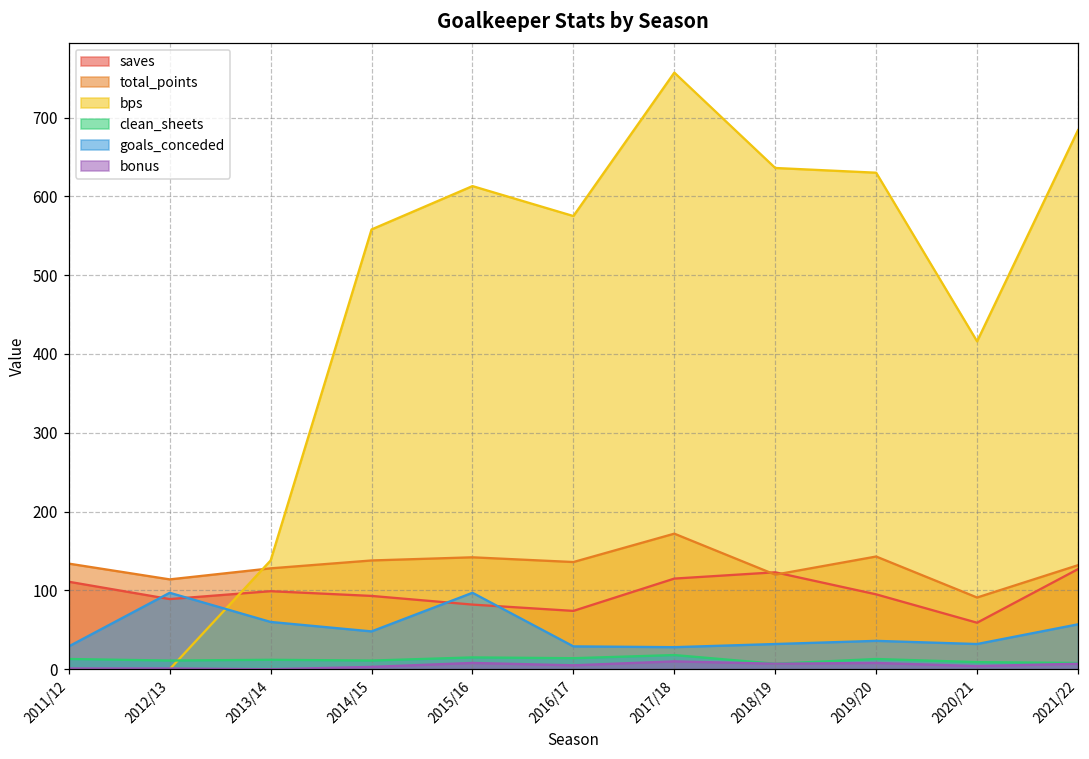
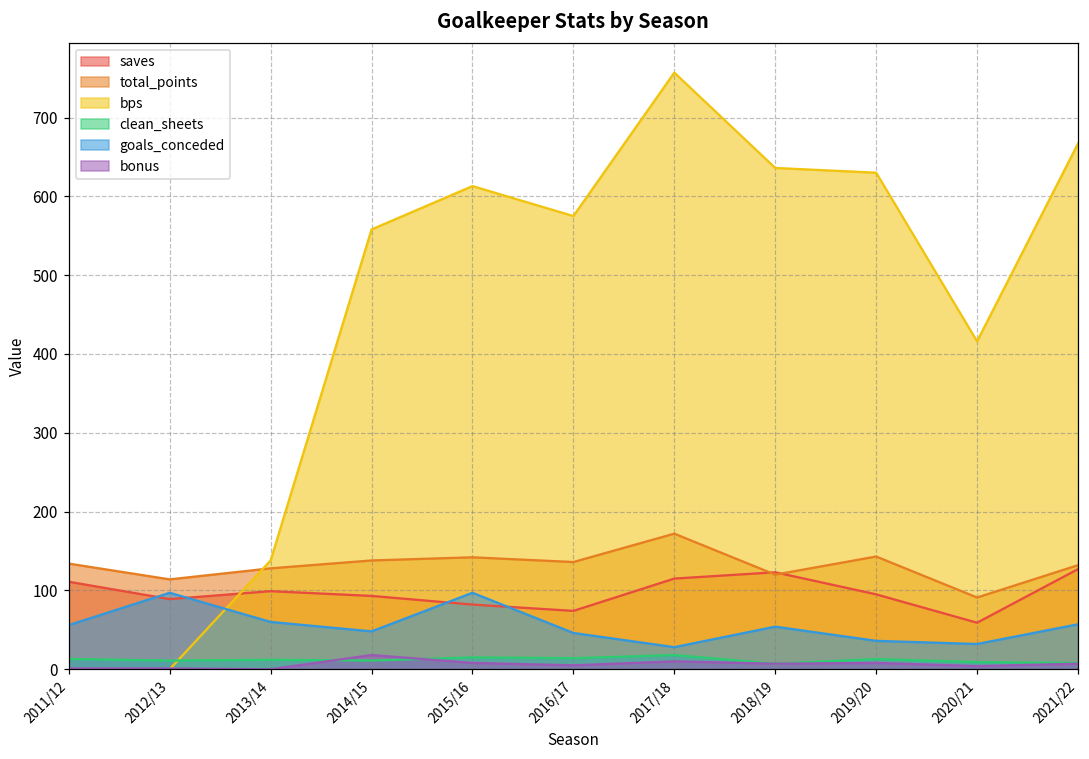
  {
    "bps": {
      "2013/14": 140,
      "2014/15": 560,
      "2015/16": 610,
      "2016/17": 580,
      "2017/18": 760,
      "2018/19": 640,
      "2019/20": 630,
      "2020/21": 420,
-     "2021/22": 680
+     "2021/22": 670
    },
    "clean_sheets": {
      "2011/12": 10,
      "2012/13": 10,
      "2013/14": 10,
      "2014/15": 10,
      "2015/16": 20,
      "2016/17": 10,
      "2017/18": 20,
      "2019/20": 10,
      "2020/21": 10
    },
    "goals_conceded": {
-     "2011/12": 30,
+     "2011/12": 60,
      "2012/13": 100,
      "2013/14": 60,
      "2014/15": 50,
      "2015/16": 100,
-     "2016/17": 30,
+     "2016/17": 50,
      "2017/18": 30,
-     "2018/19": 30,
+     "2018/19": 50,
      "2019/20": 40,
      "2020/21": 30,
      "2021/22": 60
    },
    "bonus": {
      "2013/14": 0,
-     "2014/15": 0,
+     "2014/15": 20,
      "2015/16": 10,
      "2016/17": 10,
      "2017/18": 10,
      "2019/20": 10,
      "2020/21": 0
    }
  }
